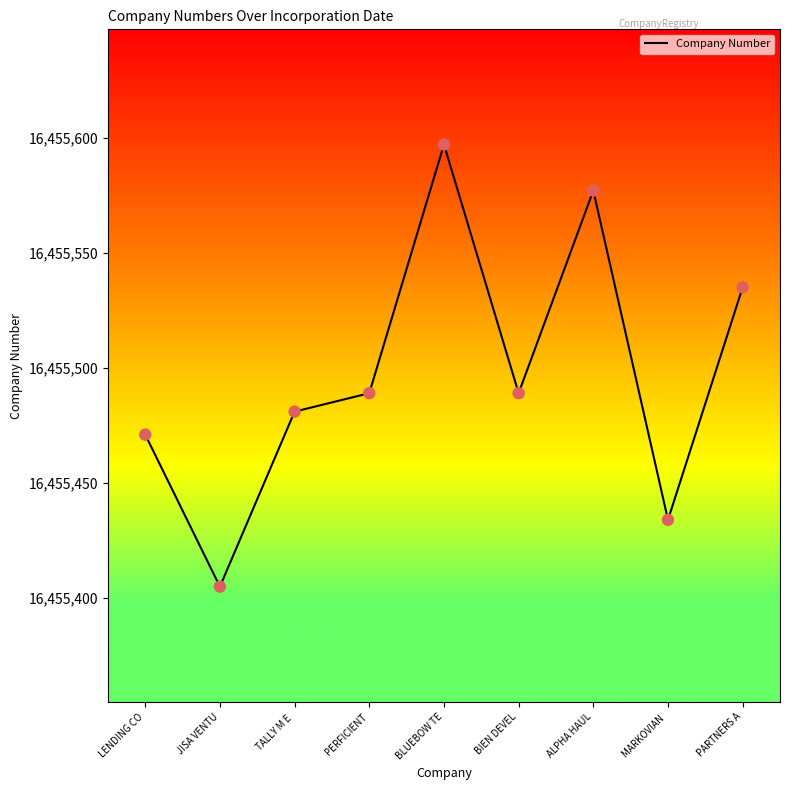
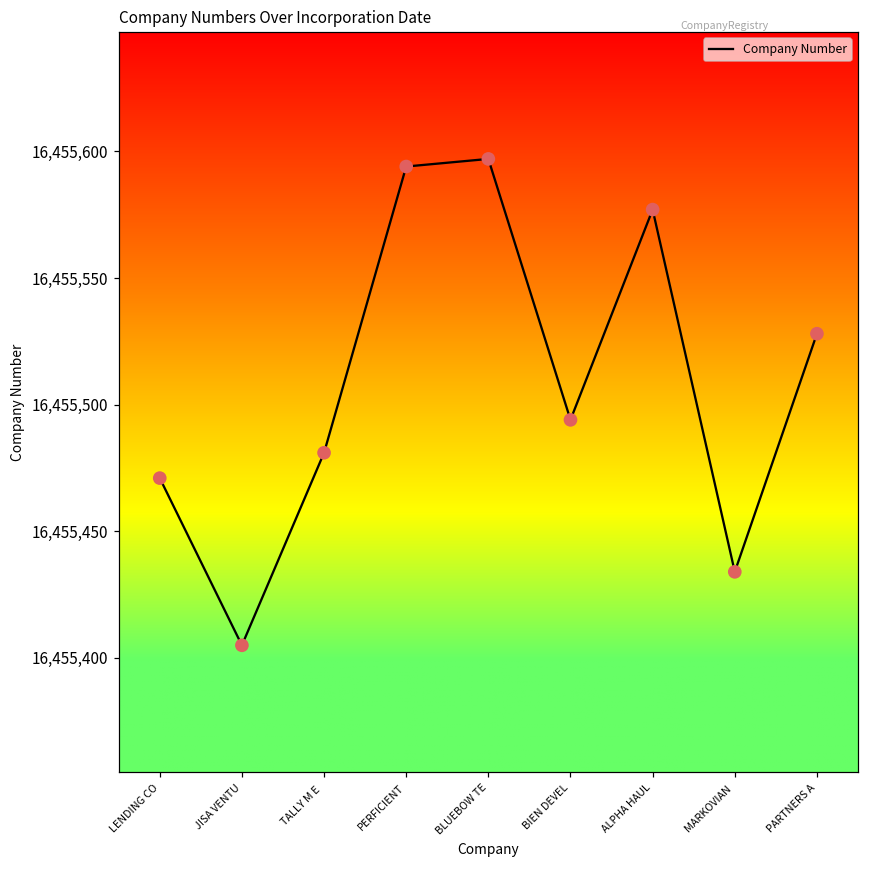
  {
    "LENDING CO": "16,455,471",
    "JISA VENTU": "16,455,405",
    "TALLY M E": "16,455,481",
-   "PERFICIENT": "16,455,489",
+   "PERFICIENT": "16,455,594",
    "BLUEBOW TE": "16,455,597",
-   "BIEN DEVEL": "16,455,489",
+   "BIEN DEVEL": "16,455,494",
    "ALPHA HAUL": "16,455,577",
    "MARKOVIAN": "16,455,434",
-   "PARTNERS A": "16,455,535"
+   "PARTNERS A": "16,455,528"
  }
